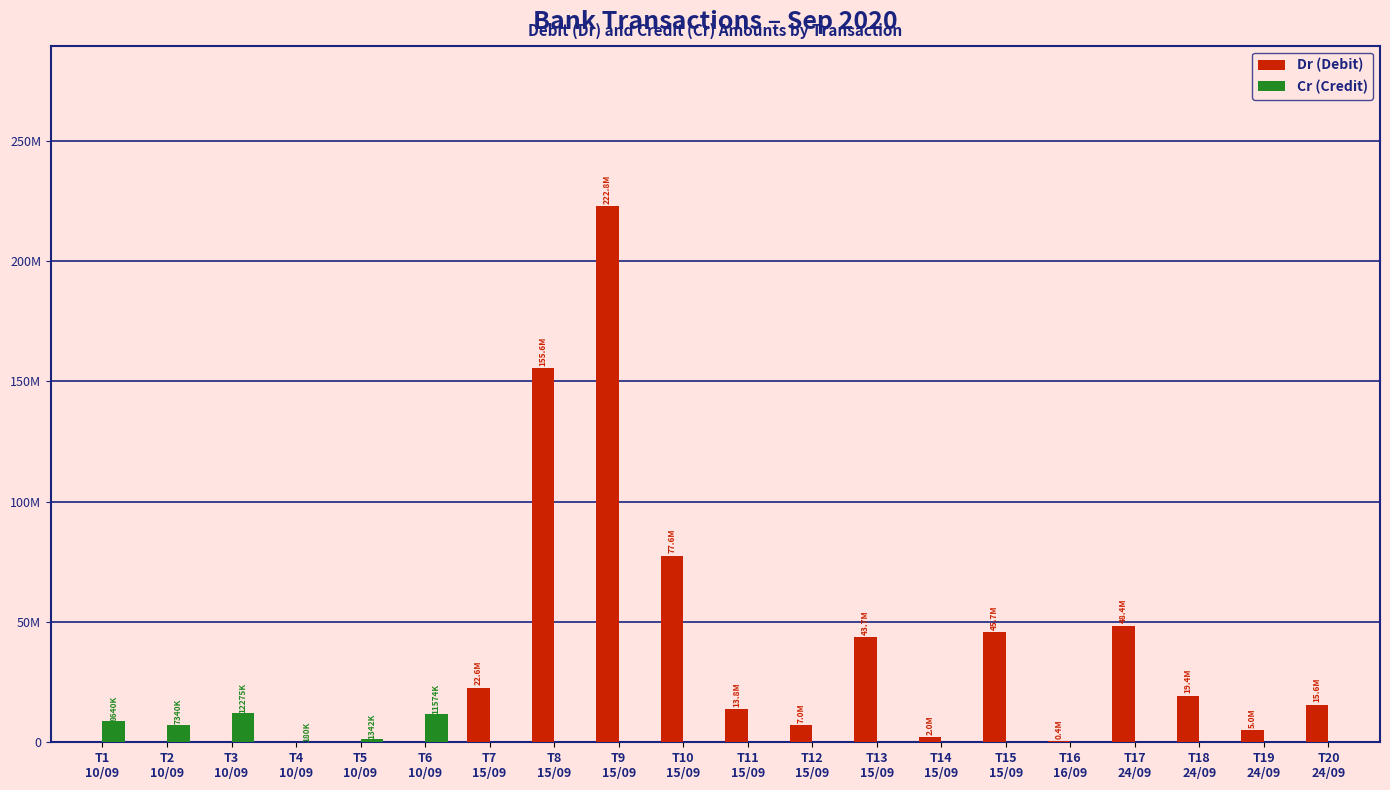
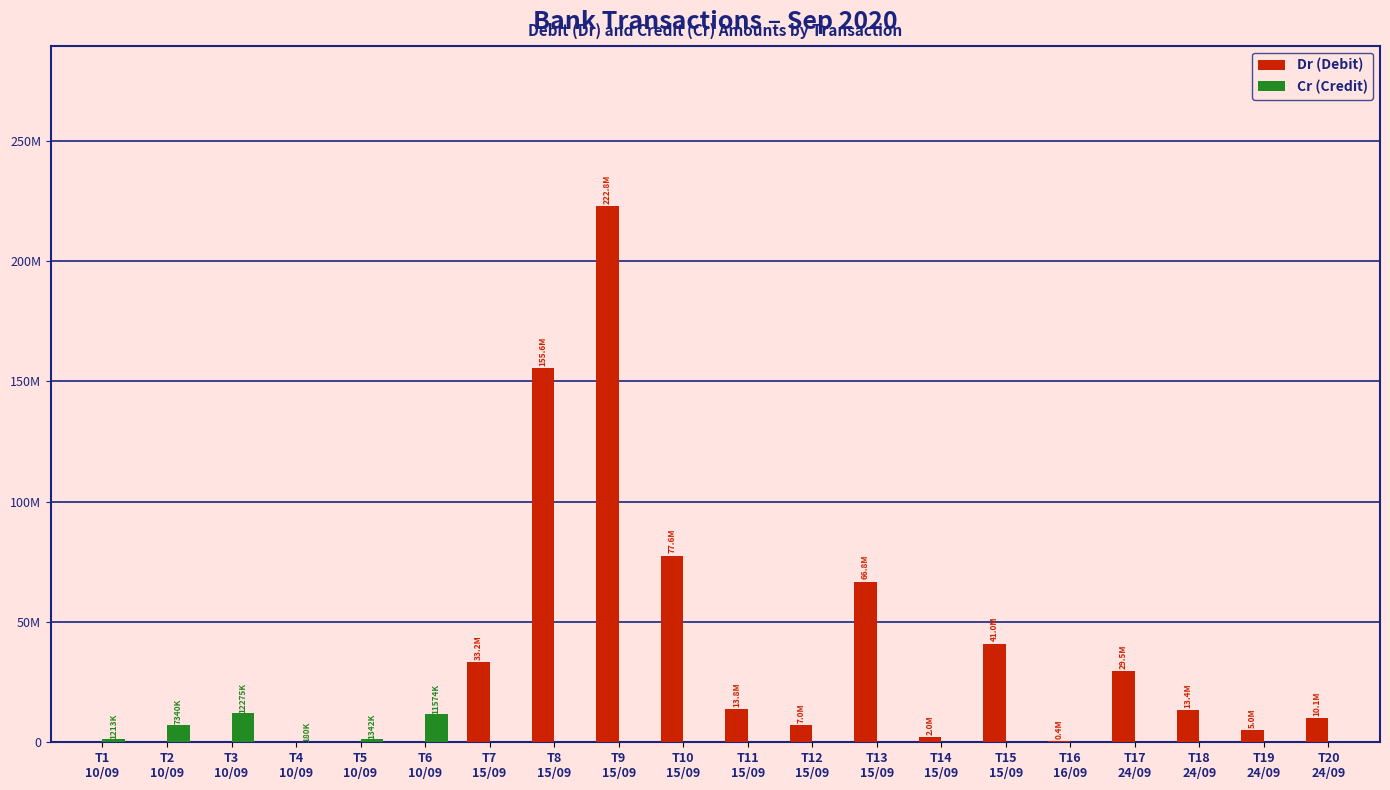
  {
    "Dr (Debit)": {
-     "T7 15/09": "22.6M",
+     "T7 15/09": "33.2M",
      "T8 15/09": "155.6M",
      "T9 15/09": "222.8M",
      "T10 15/09": "77.6M",
      "T11 15/09": "13.8M",
      "T12 15/09": "7.0M",
-     "T13 15/09": "43.7M",
+     "T13 15/09": "66.8M",
      "T14 15/09": "2.0M",
-     "T15 15/09": "45.7M",
+     "T15 15/09": "41.0M",
      "T16 16/09": "0.4M",
-     "T17 24/09": "48.4M",
-     "T18 24/09": "19.4M",
+     "T17 24/09": "29.5M",
+     "T18 24/09": "13.4M",
      "T19 24/09": "5.0M",
-     "T20 24/09": "15.6M"
+     "T20 24/09": "10.1M"
    },
    "Cr (Credit)": {
-     "T1 10/09": "8640K",
+     "T1 10/09": "1213K",
      "T2 10/09": "7340K",
      "T3 10/09": "12275K",
      "T4 10/09": "180K",
      "T5 10/09": "1342K",
      "T6 10/09": "11574K"
    }
  }
